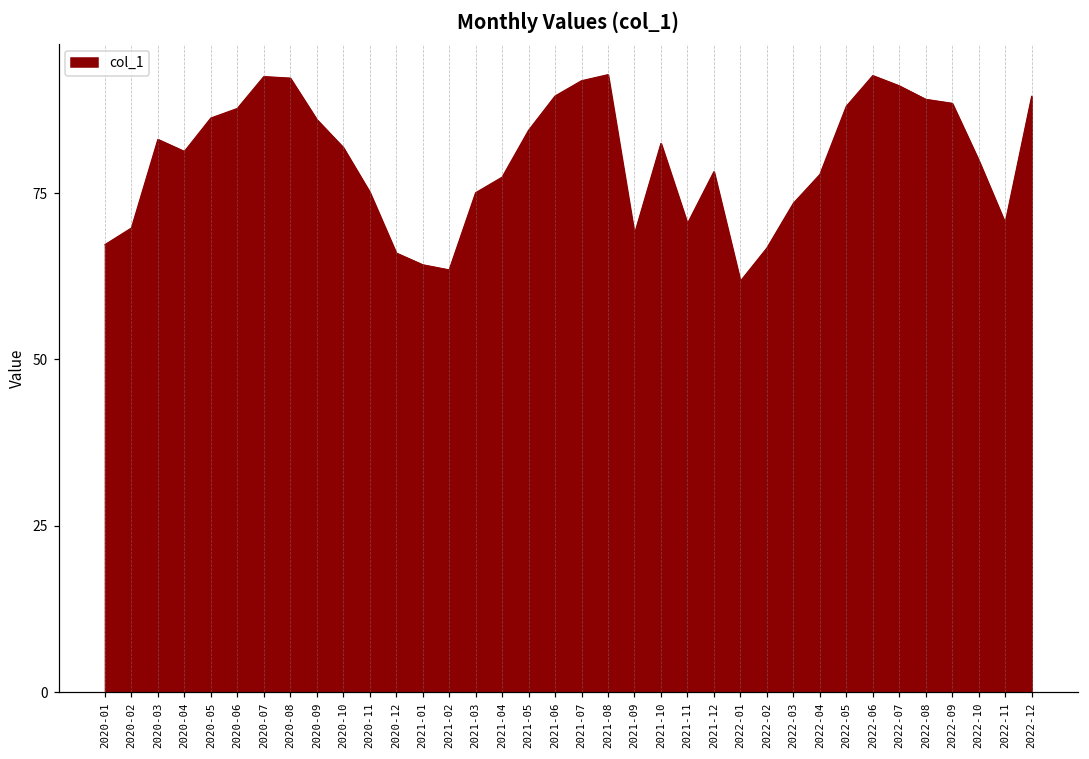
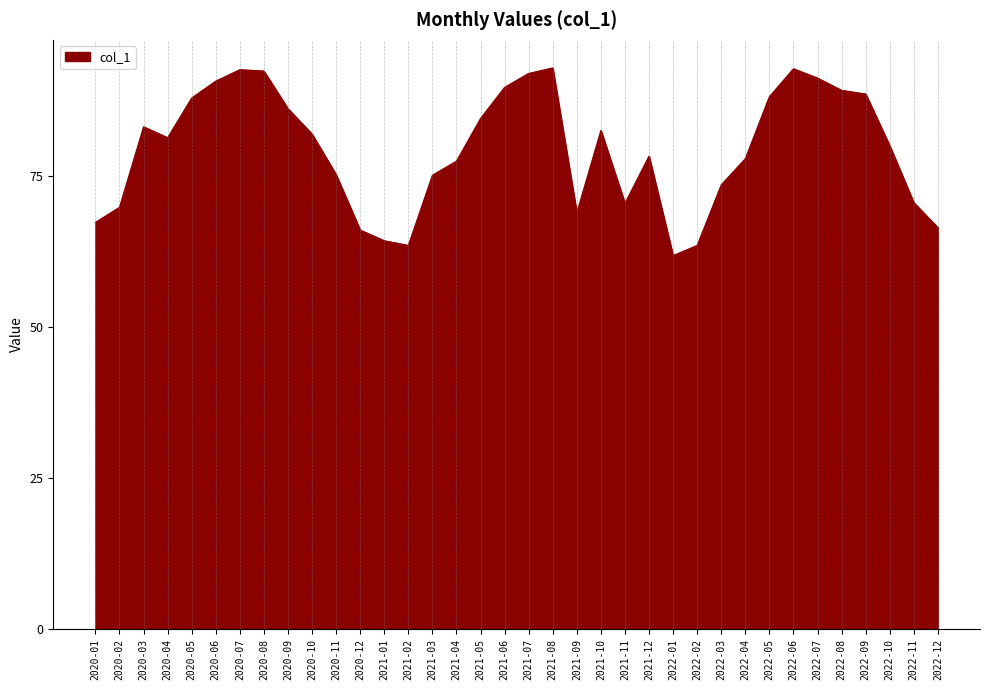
  {
    "2020-01": 67,
    "2020-02": 70,
    "2020-03": 83,
    "2020-04": 81,
-   "2020-05": 86,
-   "2020-06": 88,
+   "2020-05": 88,
+   "2020-06": 91,
    "2020-07": 93,
    "2020-08": 92,
    "2020-09": 86,
    "2020-10": 82,
    "2020-11": 75,
    "2020-12": 66,
    "2021-01": 64,
    "2021-02": 63,
    "2021-03": 75,
    "2021-04": 77,
    "2021-05": 84,
    "2021-06": 90,
    "2021-07": 92,
    "2021-08": 93,
    "2021-09": 69,
    "2021-10": 82,
    "2021-11": 70,
    "2021-12": 78,
    "2022-01": 62,
-   "2022-02": 67,
+   "2022-02": 63,
    "2022-03": 73,
    "2022-04": 78,
    "2022-05": 88,
    "2022-06": 93,
    "2022-07": 91,
    "2022-08": 89,
    "2022-09": 89,
    "2022-10": 80,
    "2022-11": 71,
-   "2022-12": 90
+   "2022-12": 66
  }
